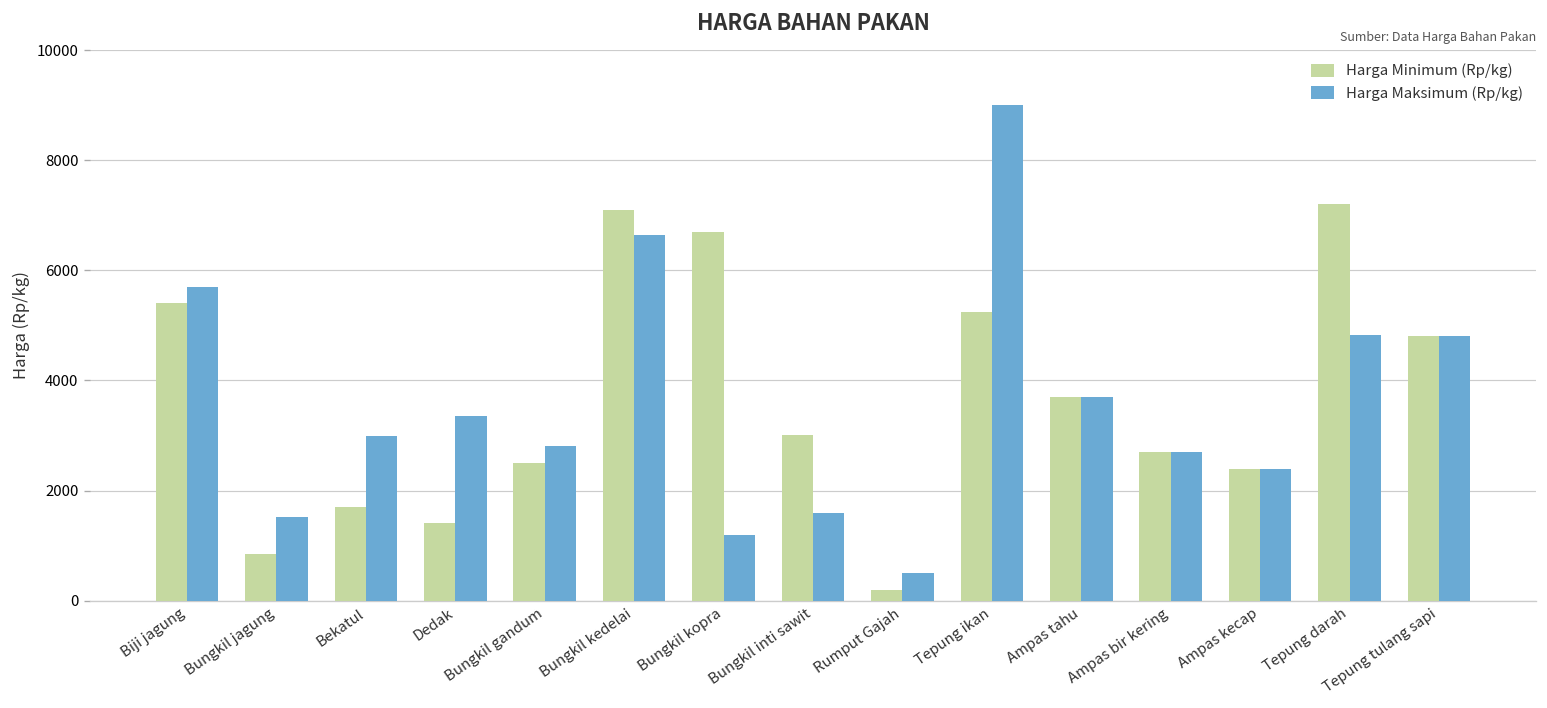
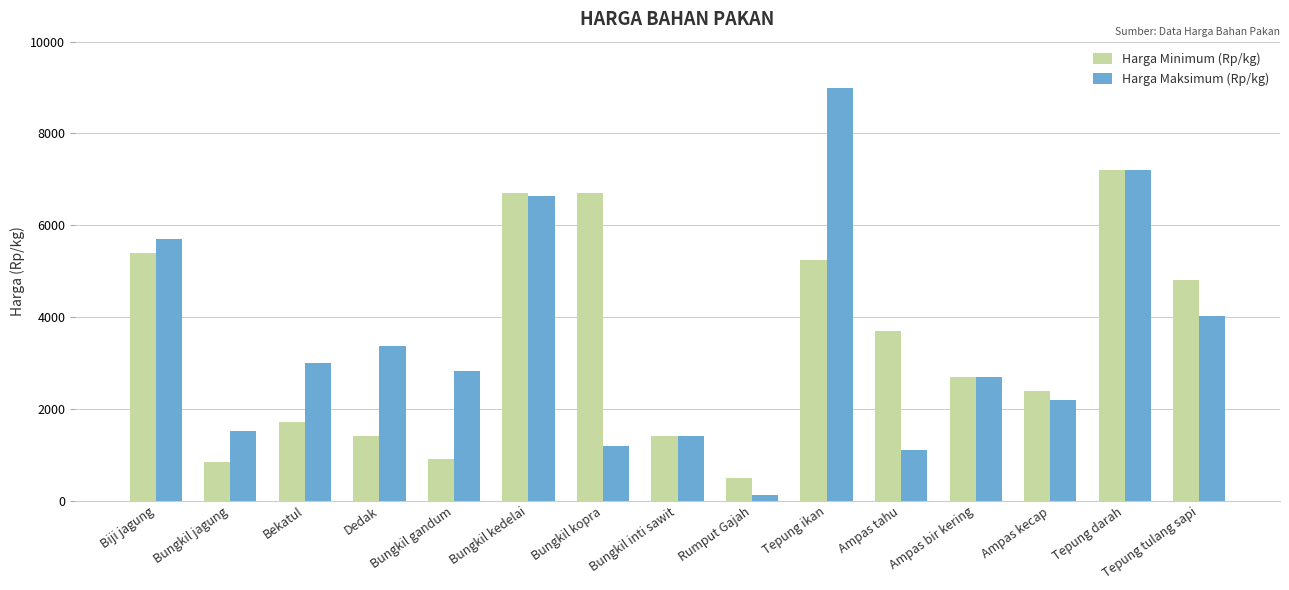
  {
    "Harga Minimum (Rp/kg)": {
      "Biji jagung": 5400,
      "Bungkil jagung": 800,
      "Bekatul": 1700,
      "Dedak": 1400,
-     "Bungkil gandum": 2500,
-     "Bungkil kedelai": 7100,
+     "Bungkil gandum": 900,
+     "Bungkil kedelai": 6700,
      "Bungkil kopra": 6700,
-     "Bungkil inti sawit": 3000,
-     "Rumput Gajah": 200,
+     "Bungkil inti sawit": 1400,
+     "Rumput Gajah": 500,
      "Tepung ikan": 5300,
      "Ampas tahu": 3700,
      "Ampas bir kering": 2700,
      "Ampas kecap": 2400,
      "Tepung darah": 7200,
      "Tepung tulang sapi": 4800
    },
    "Harga Maksimum (Rp/kg)": {
      "Biji jagung": 5700,
      "Bungkil jagung": 1500,
      "Bekatul": 3000,
      "Dedak": 3400,
      "Bungkil gandum": 2800,
      "Bungkil kedelai": 6600,
      "Bungkil kopra": 1200,
-     "Bungkil inti sawit": 1600,
-     "Rumput Gajah": 500,
+     "Bungkil inti sawit": 1400,
+     "Rumput Gajah": 100,
      "Tepung ikan": 9000,
-     "Ampas tahu": 3700,
+     "Ampas tahu": 1100,
      "Ampas bir kering": 2700,
-     "Ampas kecap": 2400,
-     "Tepung darah": 4800,
-     "Tepung tulang sapi": 4800
+     "Ampas kecap": 2200,
+     "Tepung darah": 7200,
+     "Tepung tulang sapi": 4000
    }
  }
